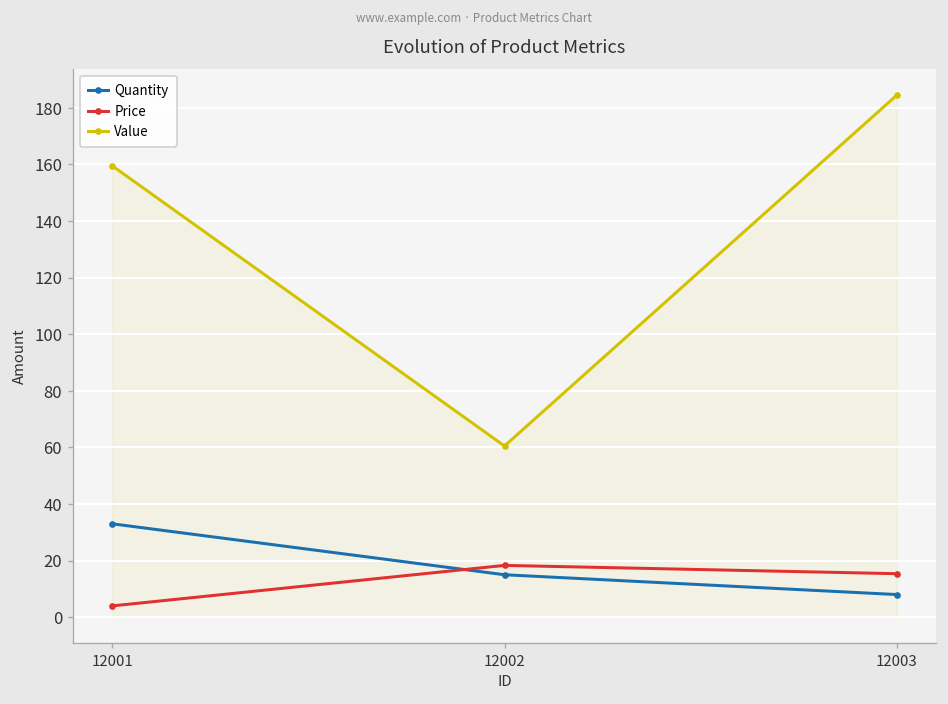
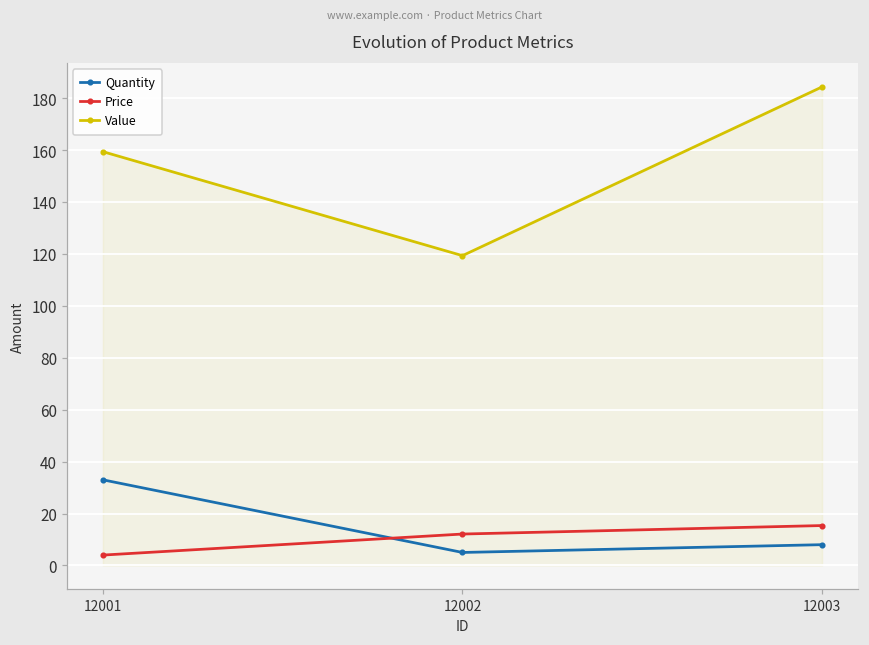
  {
    "Quantity": {
      "12001": 33,
-     "12002": 15,
+     "12002": 5,
      "12003": 8
    },
    "Price": {
      "12001": 4,
-     "12002": 18,
+     "12002": 12,
      "12003": 15
    },
    "Value": {
      "12001": 159,
-     "12002": 61,
+     "12002": 119,
      "12003": 184
    }
  }
